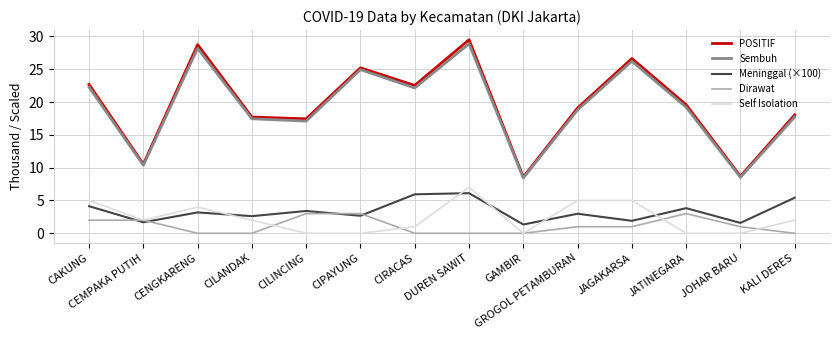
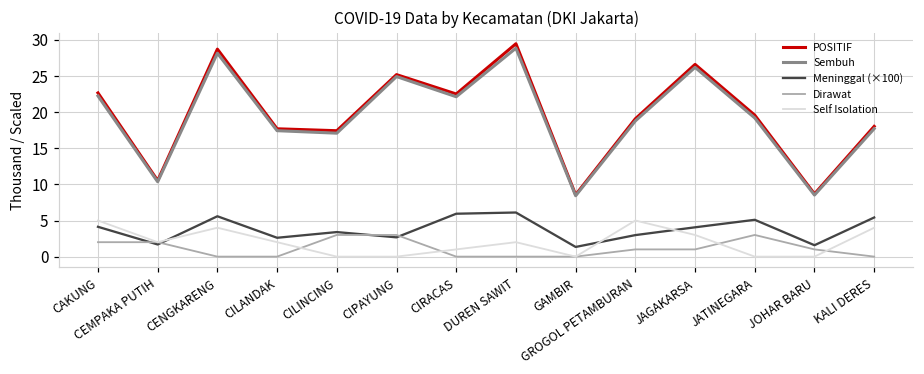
  {
    "POSITIF": {
      "CAKUNG": 23,
      "CENGKARENG": 29,
      "DUREN SAWIT": 29,
      "JAGAKARSA": 27
    },
    "Meninggal (×100)": {
      "CAKUNG": 4,
-     "CENGKARENG": 3,
+     "CENGKARENG": 6,
      "CILANDAK": 3,
      "CILINCING": 3,
      "CIRACAS": 6,
      "DUREN SAWIT": 6,
      "GAMBIR": 1,
      "GROGOL PETAMBURAN": 3,
-     "JAGAKARSA": 2,
-     "JATINEGARA": 4,
+     "JAGAKARSA": 4,
+     "JATINEGARA": 5,
      "JOHAR BARU": 2,
      "KALI DERES": 5
    },
    "Self Isolation": {
      "CAKUNG": 5,
      "CENGKARENG": 4,
      "CILANDAK": 2,
      "CILINCING": 0,
      "CIPAYUNG": 0,
      "CIRACAS": 1,
-     "DUREN SAWIT": 7,
+     "DUREN SAWIT": 2,
      "GROGOL PETAMBURAN": 5,
-     "JAGAKARSA": 5,
+     "JAGAKARSA": 3,
      "JATINEGARA": 0,
      "JOHAR BARU": 0,
-     "KALI DERES": 2
+     "KALI DERES": 4
    }
  }
